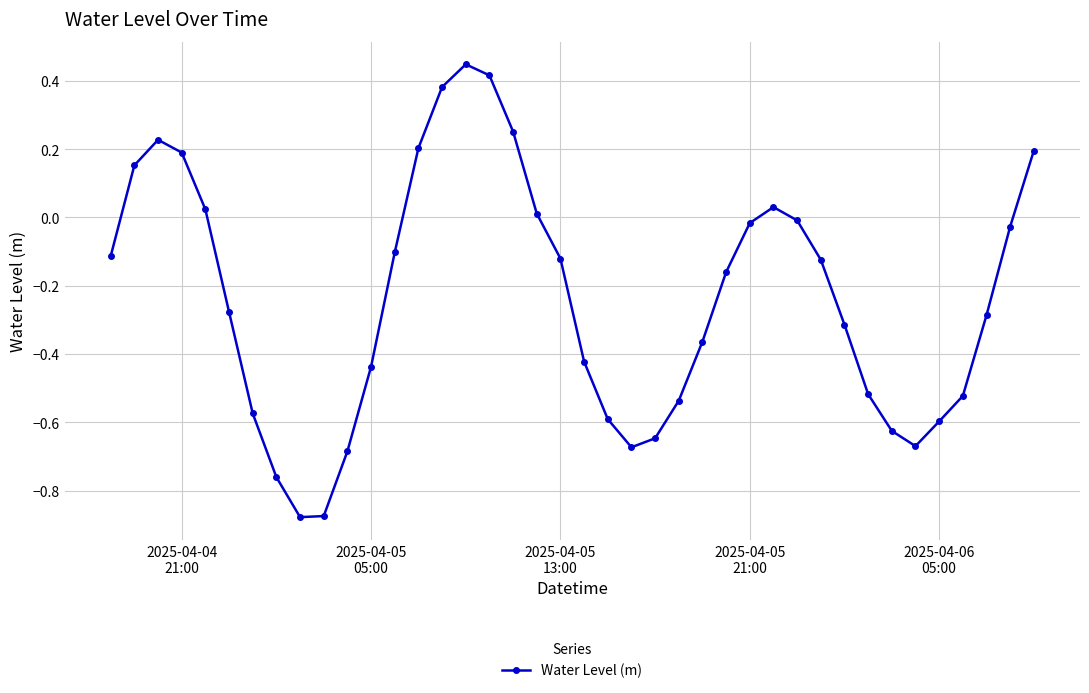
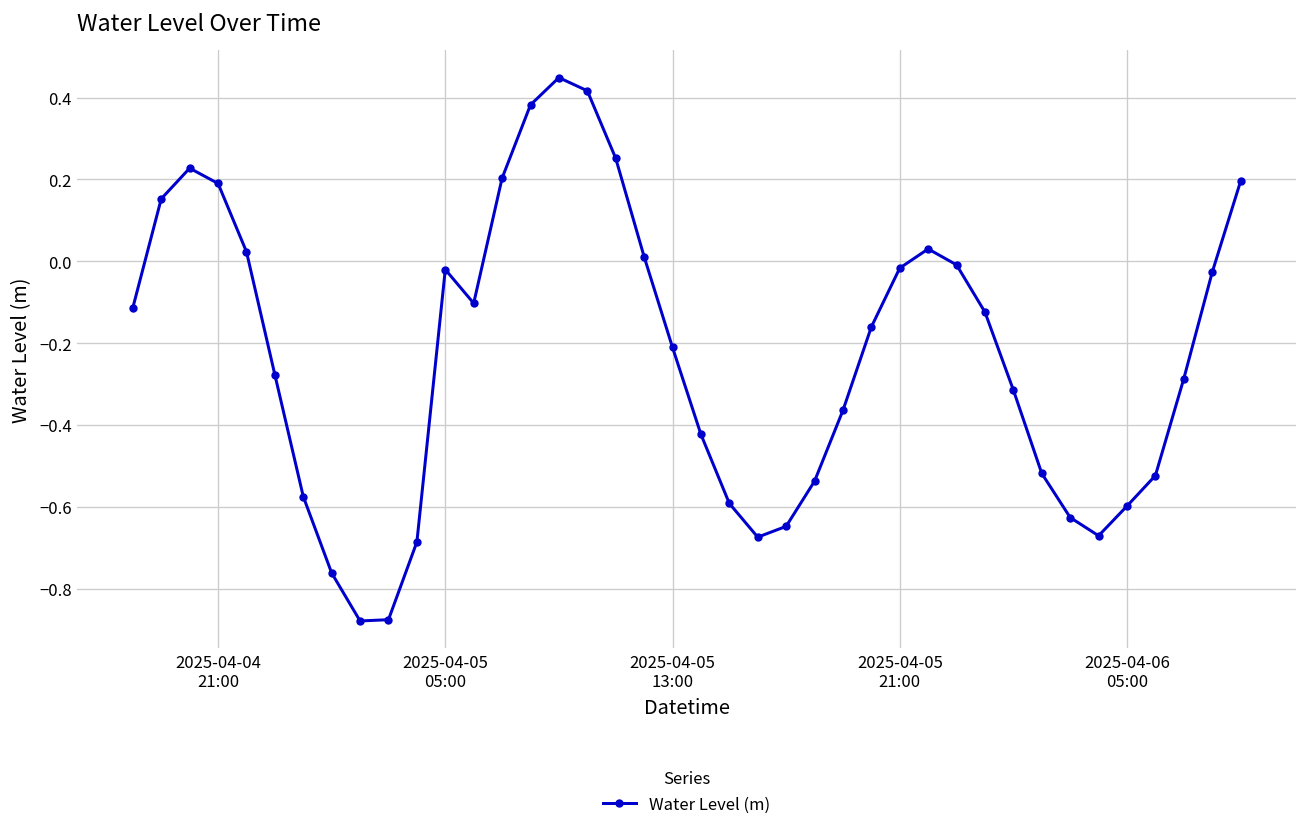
  {
    "2025-04-04 21:00": 0.19,
-   "2025-04-05 05:00": -0.44,
-   "2025-04-05 13:00": -0.12,
+   "2025-04-05 05:00": -0.02,
+   "2025-04-05 13:00": -0.21,
    "2025-04-05 21:00": -0.02,
    "2025-04-06 05:00": -0.60
  }
